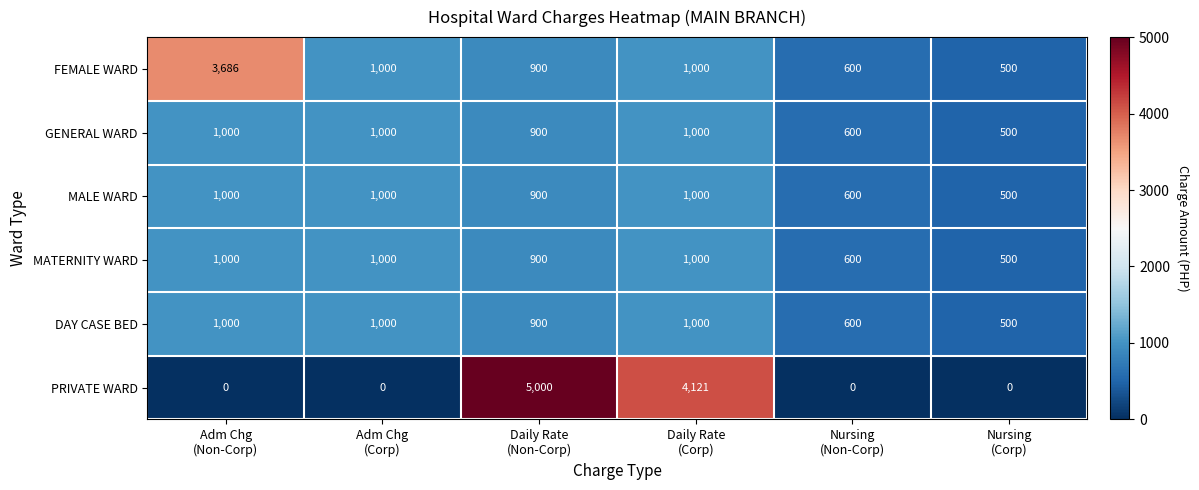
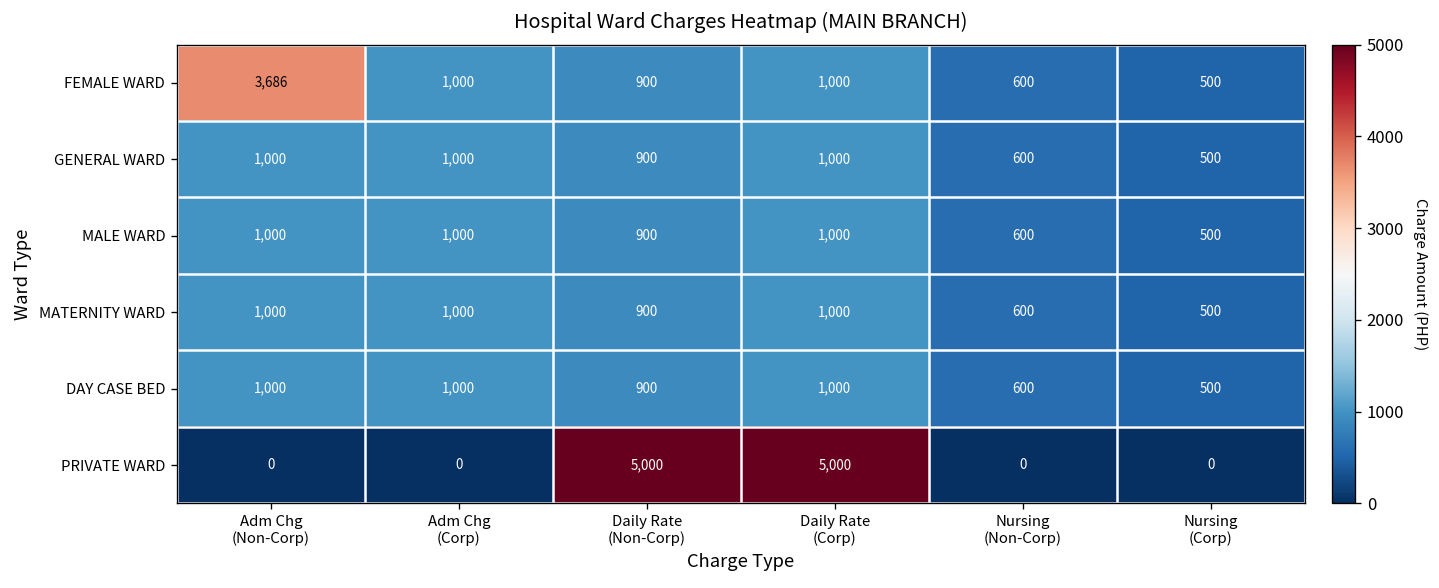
  {
    "FEMALE WARD": {
      "Adm Chg (Non-Corp)": "3,686",
      "Adm Chg (Corp)": "1,000",
      "Daily Rate (Non-Corp)": "900",
      "Daily Rate (Corp)": "1,000",
      "Nursing (Non-Corp)": "600",
      "Nursing (Corp)": "500"
    },
    "GENERAL WARD": {
      "Adm Chg (Non-Corp)": "1,000",
      "Adm Chg (Corp)": "1,000",
      "Daily Rate (Non-Corp)": "900",
      "Daily Rate (Corp)": "1,000",
      "Nursing (Non-Corp)": "600",
      "Nursing (Corp)": "500"
    },
    "MALE WARD": {
      "Adm Chg (Non-Corp)": "1,000",
      "Adm Chg (Corp)": "1,000",
      "Daily Rate (Non-Corp)": "900",
      "Daily Rate (Corp)": "1,000",
      "Nursing (Non-Corp)": "600",
      "Nursing (Corp)": "500"
    },
    "MATERNITY WARD": {
      "Adm Chg (Non-Corp)": "1,000",
      "Adm Chg (Corp)": "1,000",
      "Daily Rate (Non-Corp)": "900",
      "Daily Rate (Corp)": "1,000",
      "Nursing (Non-Corp)": "600",
      "Nursing (Corp)": "500"
    },
    "DAY CASE BED": {
      "Adm Chg (Non-Corp)": "1,000",
      "Adm Chg (Corp)": "1,000",
      "Daily Rate (Non-Corp)": "900",
      "Daily Rate (Corp)": "1,000",
      "Nursing (Non-Corp)": "600",
      "Nursing (Corp)": "500"
    },
    "PRIVATE WARD": {
      "Adm Chg (Non-Corp)": "0",
      "Adm Chg (Corp)": "0",
      "Daily Rate (Non-Corp)": "5,000",
-     "Daily Rate (Corp)": "4,121",
+     "Daily Rate (Corp)": "5,000",
      "Nursing (Non-Corp)": "0",
      "Nursing (Corp)": "0"
    }
  }
